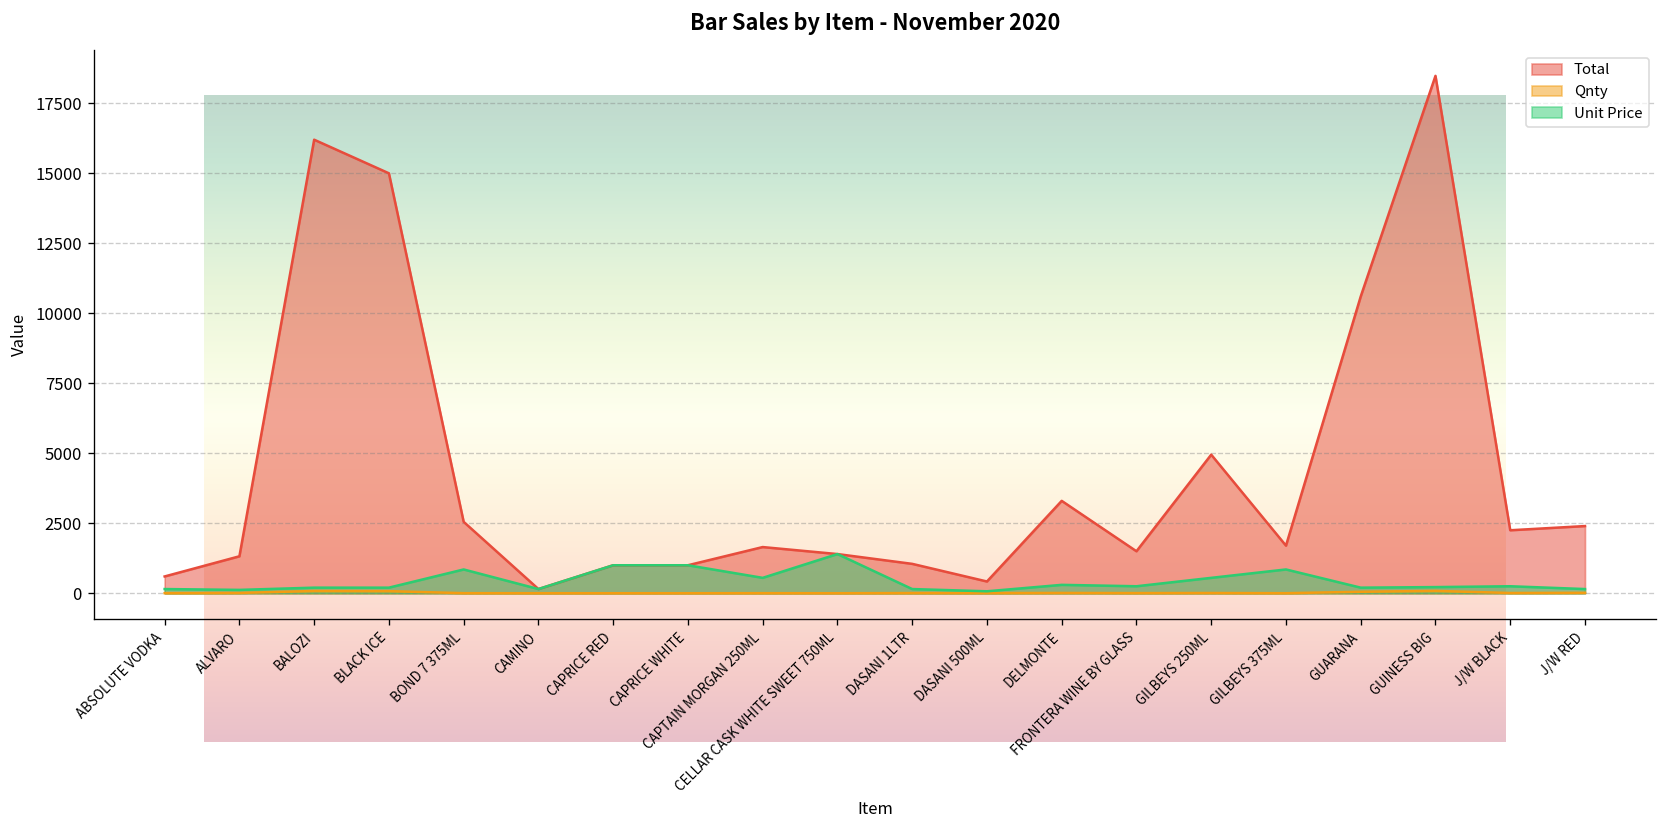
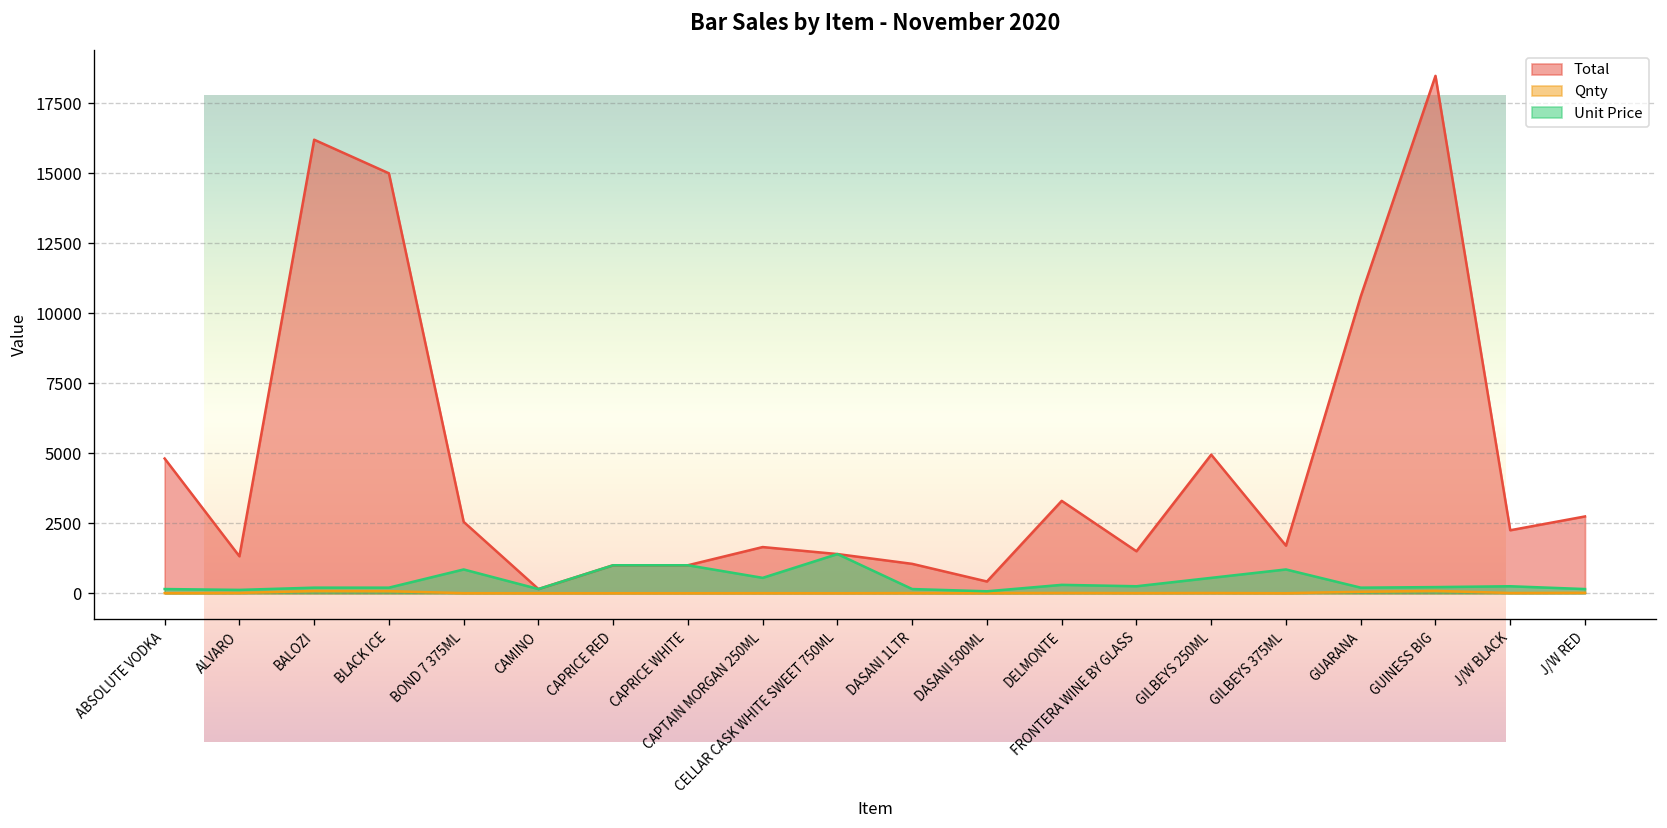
  {
    "Bar Sales by Item - November 2020": {
      "Total": {
-       "ABSOLUTE VODKA": 600,
-       "J/W RED": 2400
+       "ABSOLUTE VODKA": 4800,
+       "J/W RED": 2700
      },
      "Qnty": {
        "ABSOLUTE VODKA": 0,
        "J/W RED": 0
      },
      "Unit Price": {
        "ABSOLUTE VODKA": 200,
        "J/W RED": 200
      }
    }
  }
